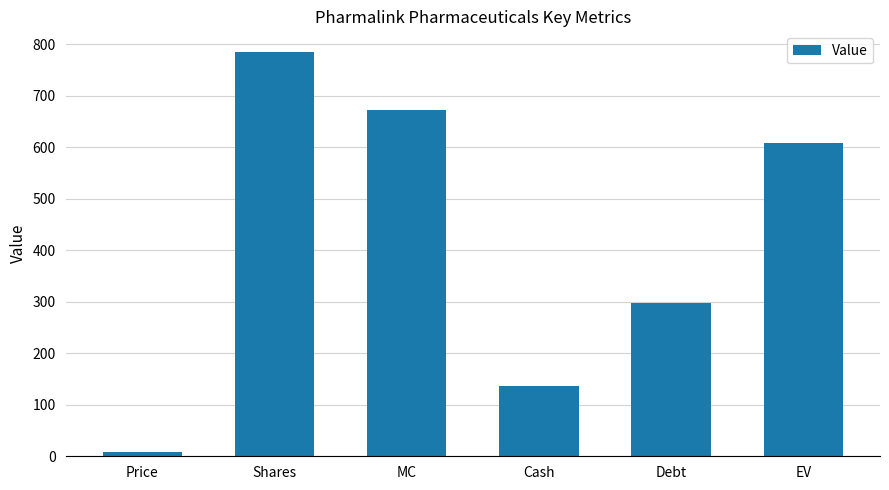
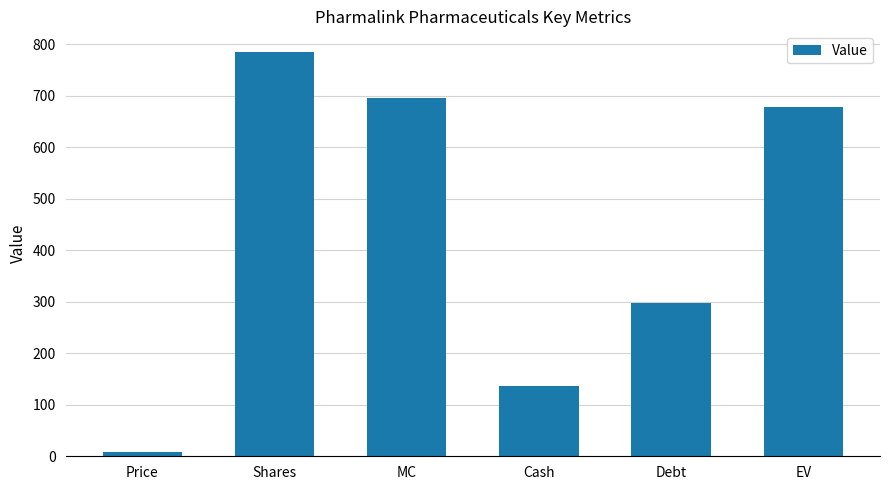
  {
    "Price": 10,
    "Shares": 790,
-   "MC": 670,
+   "MC": 700,
    "Cash": 140,
    "Debt": 300,
-   "EV": 610
+   "EV": 680
  }
